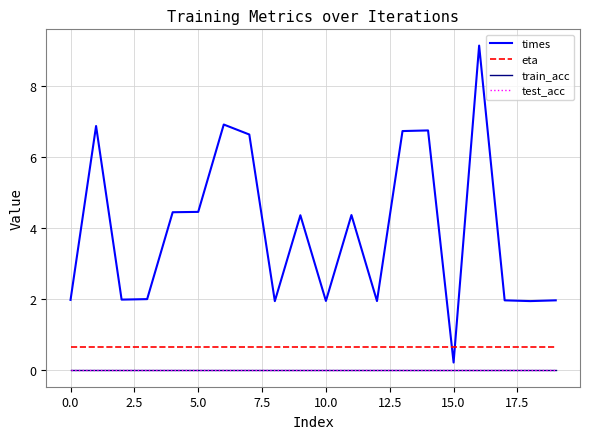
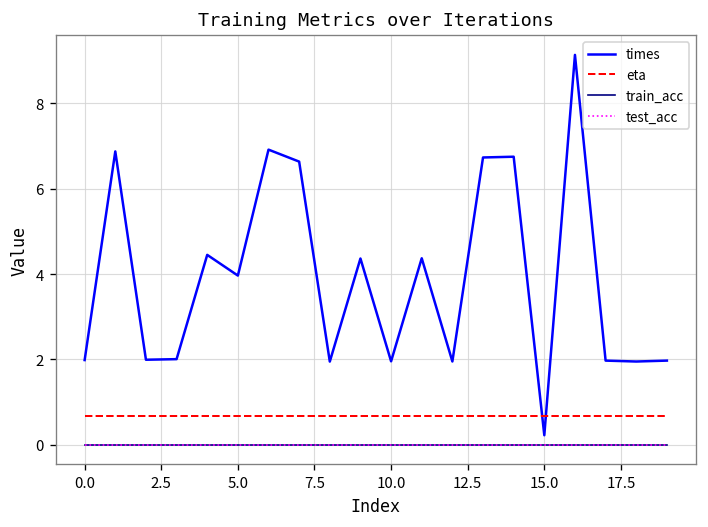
  {
    "times": {
      "0.0": 2.0,
-     "5.0": 4.5,
+     "5.0": 4.0,
      "10.0": 2.0,
      "15.0": 0.2
    },
    "eta": {
      "0.0": 0.7,
      "5.0": 0.7,
      "10.0": 0.7,
      "15.0": 0.7
    },
    "test_acc": {
      "0.0": 0.0,
      "5.0": 0.0,
      "10.0": 0.0,
      "15.0": 0.0
    }
  }
